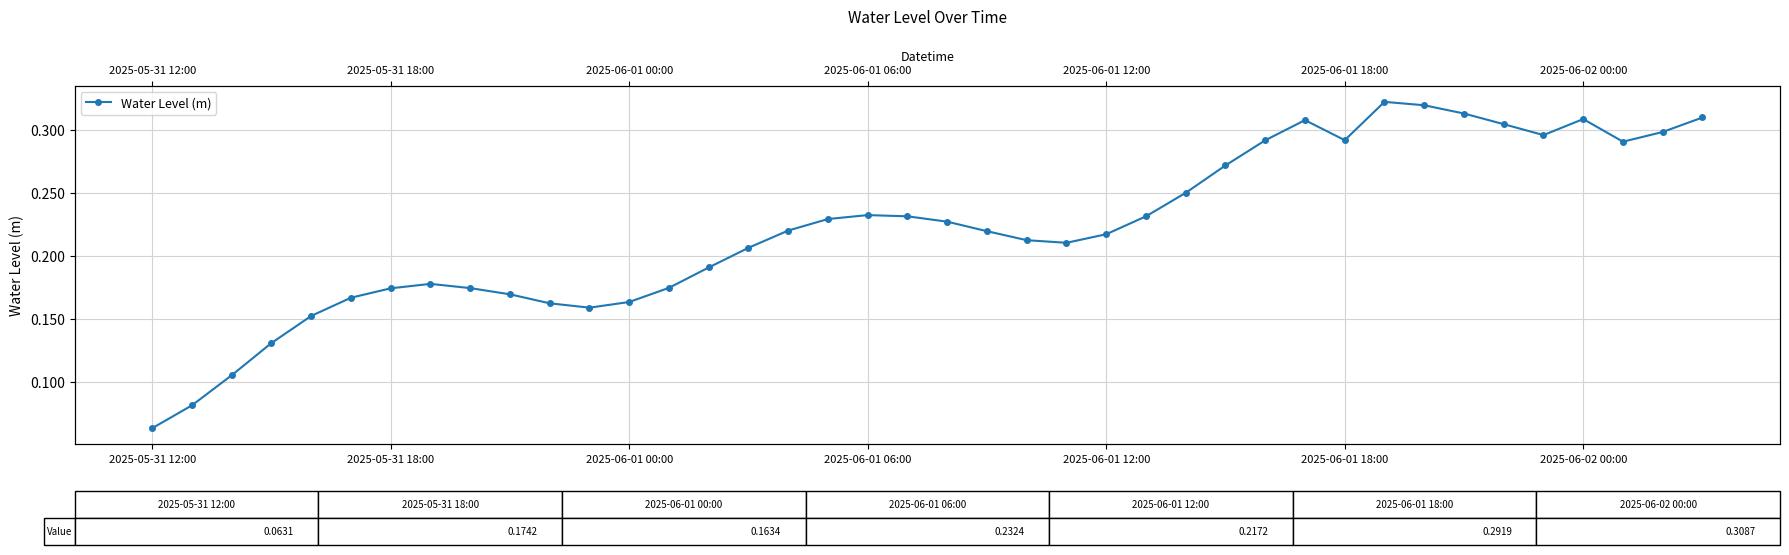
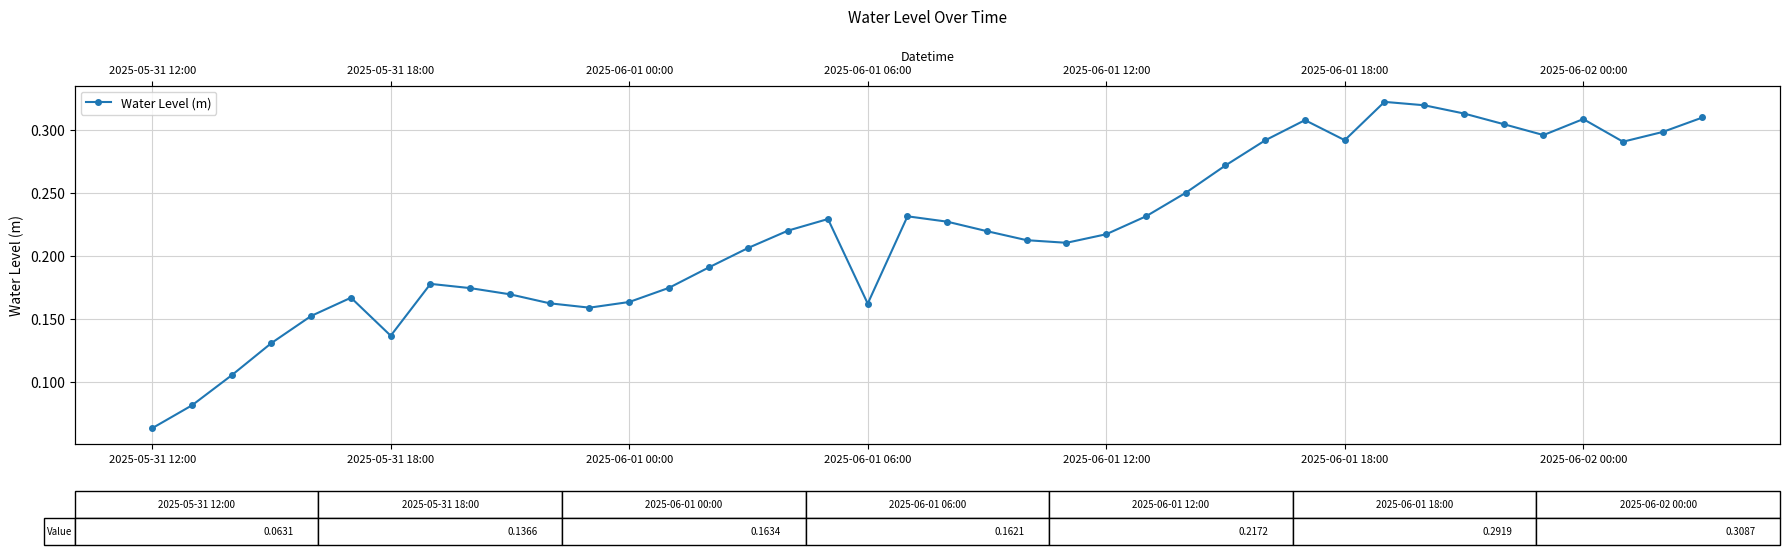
  {
-   "2025-05-31 18:00": 0.1742,
-   "2025-06-01 06:00": 0.2324
+   "2025-05-31 18:00": 0.1366,
+   "2025-06-01 06:00": 0.1621
  }
